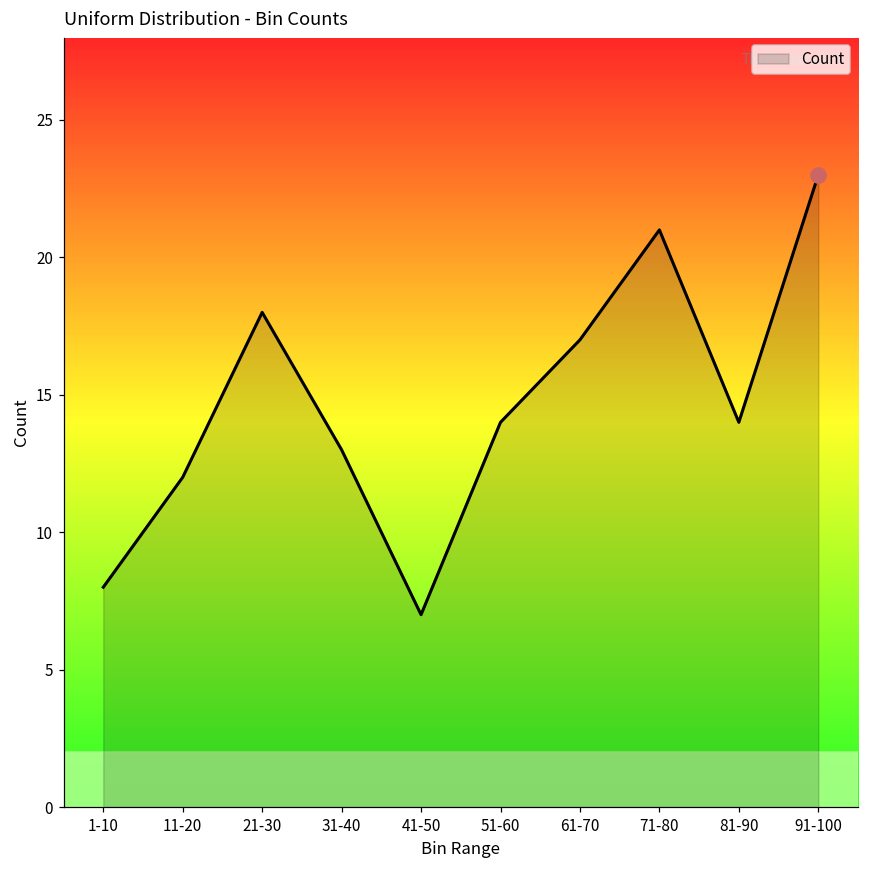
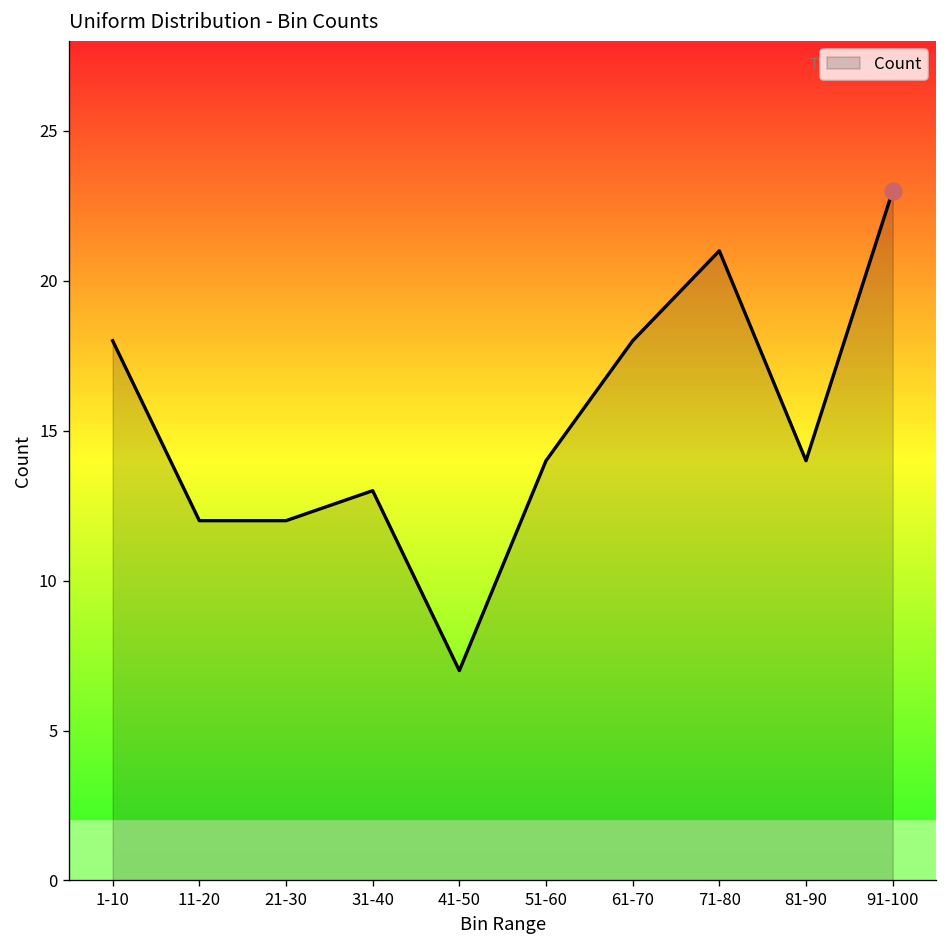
  {
    "Count": {
-     "1-10": 8,
+     "1-10": 18,
      "11-20": 12,
-     "21-30": 18,
+     "21-30": 12,
      "31-40": 13,
      "41-50": 7,
      "51-60": 14,
-     "61-70": 17,
+     "61-70": 18,
      "71-80": 21,
      "81-90": 14
    }
  }
